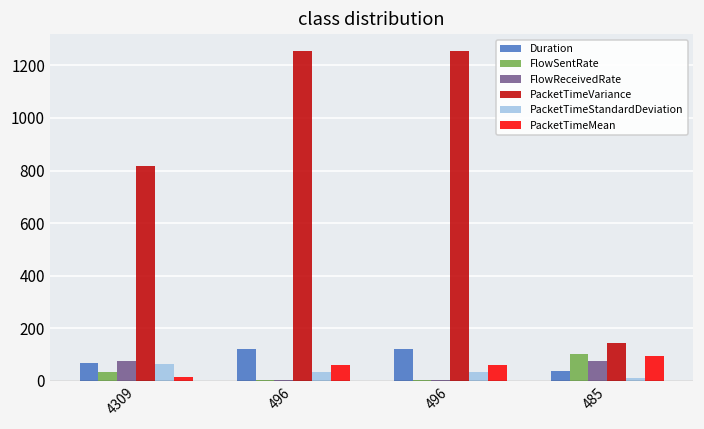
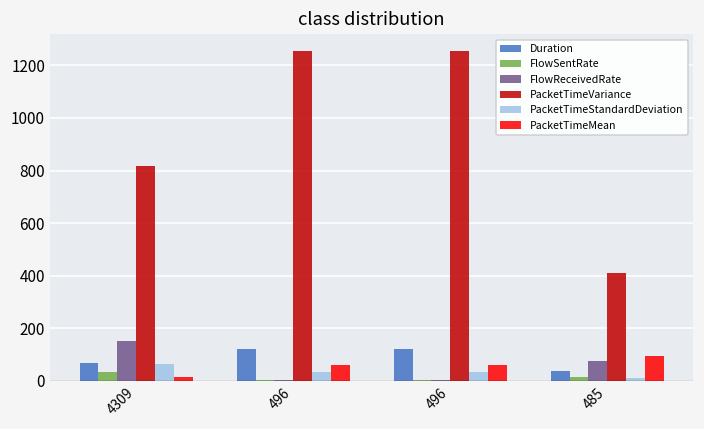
  {
    "Duration": {
      "4309": 70,
      "485": 40
    },
    "FlowSentRate": {
      "4309": 30,
-     "485": 100
+     "485": 10
    },
    "FlowReceivedRate": {
-     "4309": 70,
+     "4309": 150,
      "485": 80
    },
    "PacketTimeVariance": {
      "4309": 820,
-     "485": 140
+     "485": 410
    },
    "PacketTimeStandardDeviation": {
      "4309": 60,
      "485": 10
    },
    "PacketTimeMean": {
      "4309": 10,
      "485": 90
    }
  }
